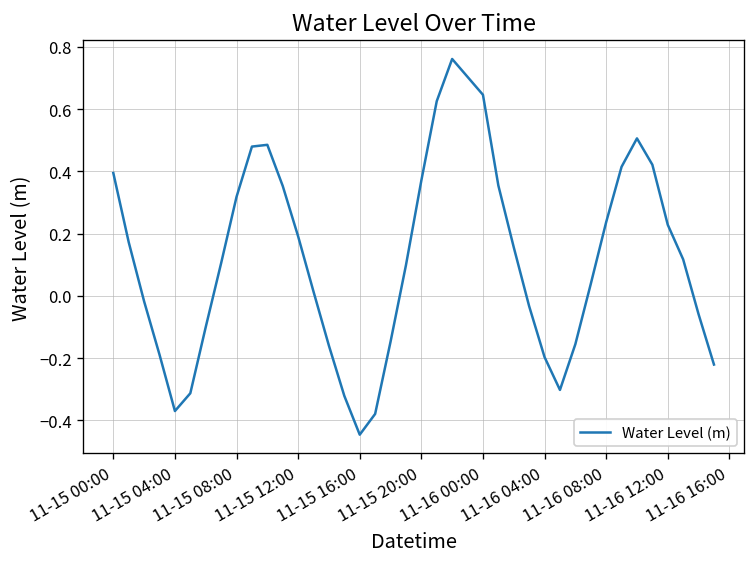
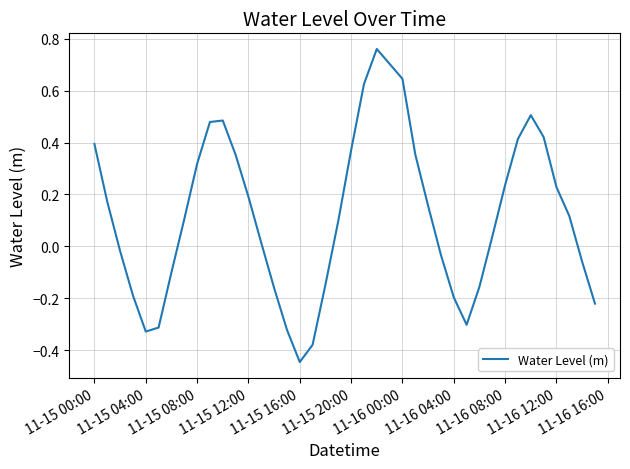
  {
    "11-15 00:00": 0.39,
-   "11-15 04:00": -0.37,
+   "11-15 04:00": -0.33,
    "11-15 08:00": 0.32,
    "11-15 12:00": 0.19,
    "11-15 16:00": -0.45,
    "11-15 20:00": 0.37,
    "11-16 00:00": 0.65,
    "11-16 04:00": -0.20,
    "11-16 08:00": 0.24,
    "11-16 12:00": 0.23
  }
